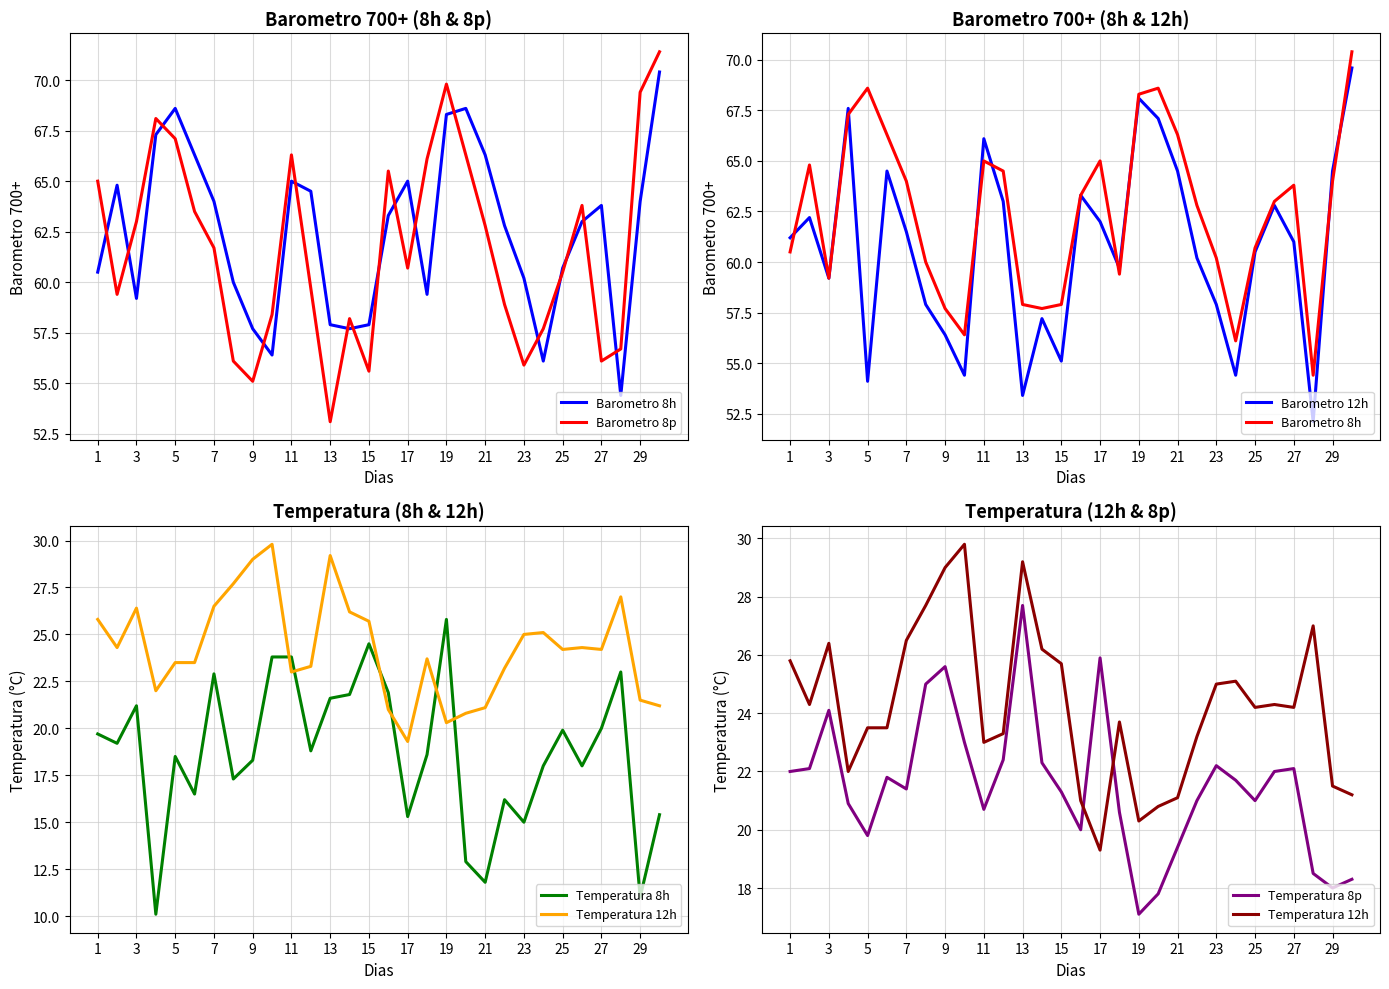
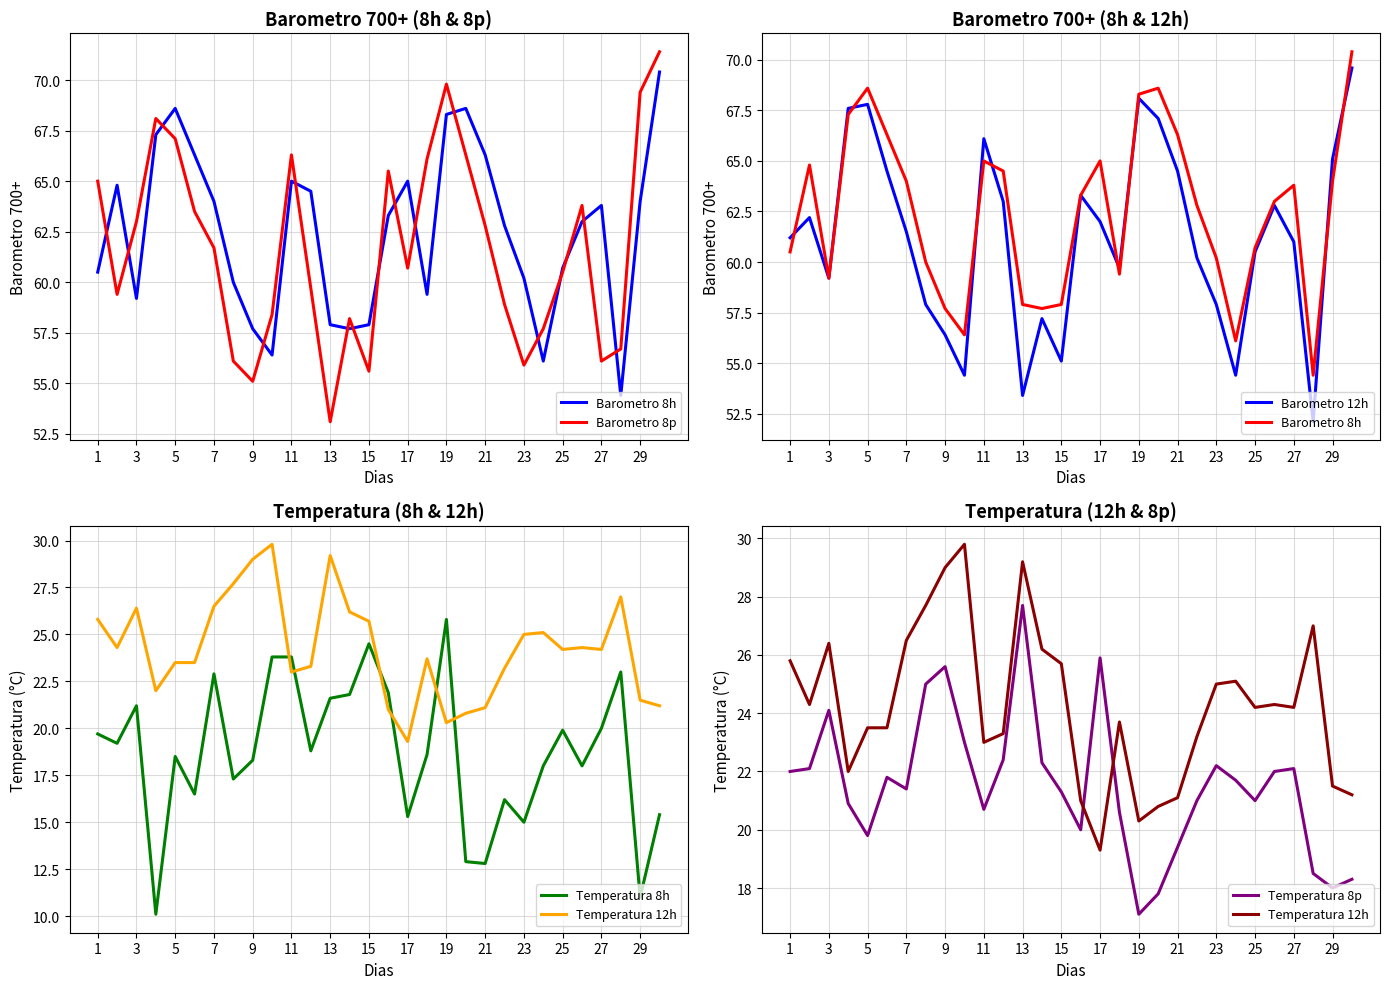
  {
    "Barometro 700+ (8h & 8p)": {
      "Barometro 8p": {
        "1": 65.0,
        "3": 63.0,
        "5": 67.1,
        "7": 61.7,
        "9": 55.1,
        "11": 66.3,
        "13": 53.1,
        "15": 55.6,
        "17": 60.7,
        "19": 69.8,
        "21": 62.8,
        "23": 55.9,
        "25": 60.5,
        "27": 56.1,
        "29": 69.4
      }
    },
    "Barometro 700+ (8h & 12h)": {
      "Barometro 12h": {
        "1": 61.2,
-       "5": 54.1,
+       "5": 67.8,
        "7": 61.5,
        "9": 56.4,
        "11": 66.1,
        "13": 53.4,
        "15": 55.1,
        "17": 62.0,
        "19": 68.1,
        "21": 64.5,
        "23": 57.9,
        "25": 60.5,
        "27": 61.0,
-       "29": 64.5
+       "29": 65.1
      },
      "Barometro 8h": {
        "1": 60.5,
        "5": 68.6,
        "7": 64.0,
        "9": 57.7,
        "11": 65.0,
        "13": 57.9,
        "15": 57.9,
        "17": 65.0,
        "19": 68.3,
        "21": 66.3,
        "23": 60.2,
        "25": 60.7,
        "27": 63.8,
        "29": 64.0
      }
    },
    "Temperatura (8h & 12h)": {
      "Temperatura 8h": {
        "1": 19.7,
        "3": 21.2,
        "5": 18.5,
        "7": 22.9,
        "9": 18.3,
        "11": 23.8,
        "13": 21.6,
        "15": 24.5,
        "17": 15.3,
        "19": 25.8,
-       "21": 11.8,
+       "21": 12.8,
        "23": 15.0,
        "25": 19.9,
        "27": 20.0
      }
    },
    "Temperatura (12h & 8p)": {
      "Temperatura 8p": {
        "1": 22.0,
        "3": 24.1,
        "5": 19.8,
        "7": 21.4,
        "9": 25.6,
        "11": 20.7,
        "13": 27.7,
        "15": 21.3,
        "17": 25.9,
        "19": 17.1,
        "21": 19.4,
        "23": 22.2,
        "25": 21.0,
        "27": 22.1
      },
      "Temperatura 12h": {
        "1": 25.8,
        "3": 26.4,
        "5": 23.5,
        "7": 26.5,
        "9": 29.0,
        "11": 23.0,
        "13": 29.2,
        "15": 25.7,
        "17": 19.3,
        "19": 20.3,
        "21": 21.1,
        "23": 25.0,
        "25": 24.2,
        "27": 24.2,
        "29": 21.5
      }
    }
  }
